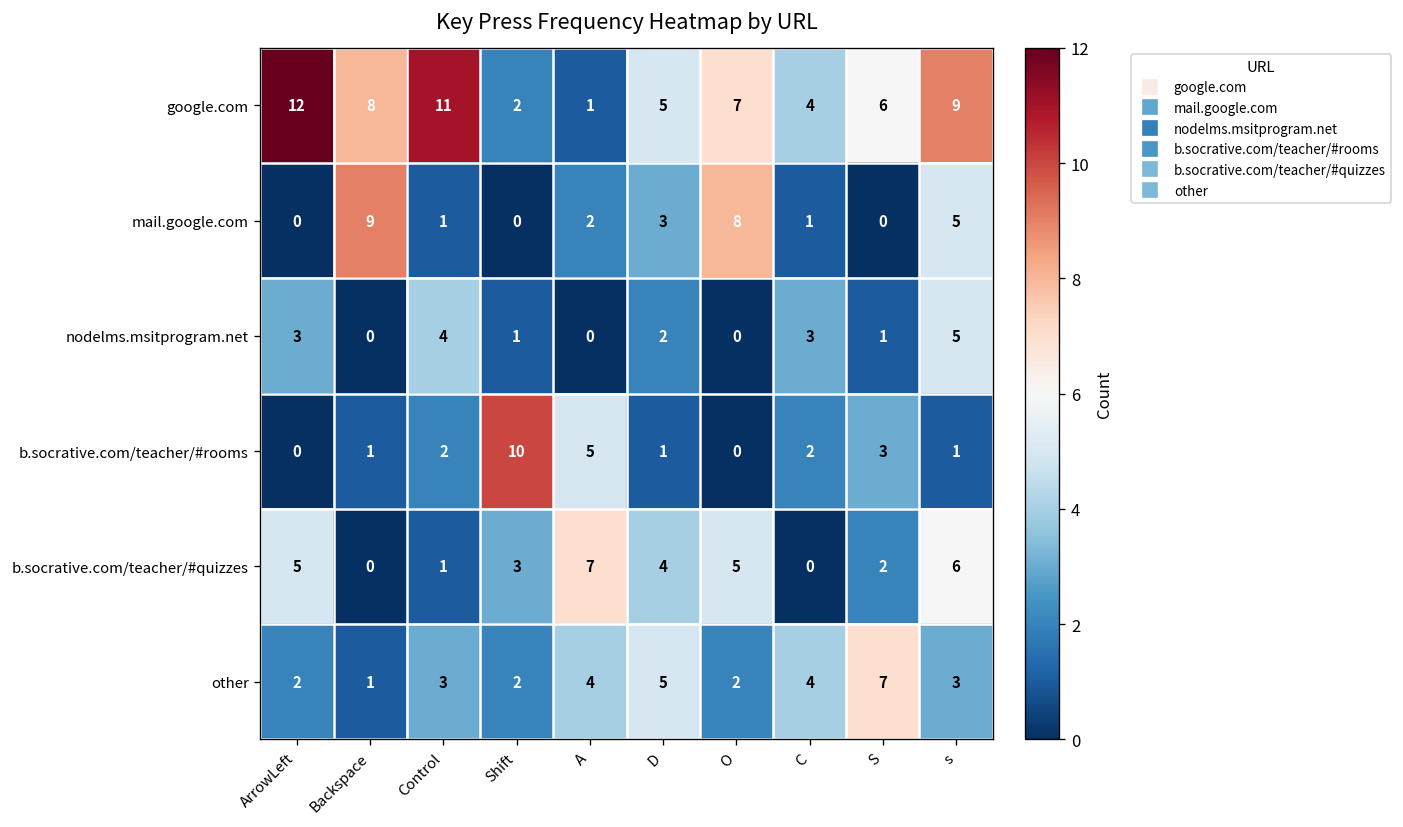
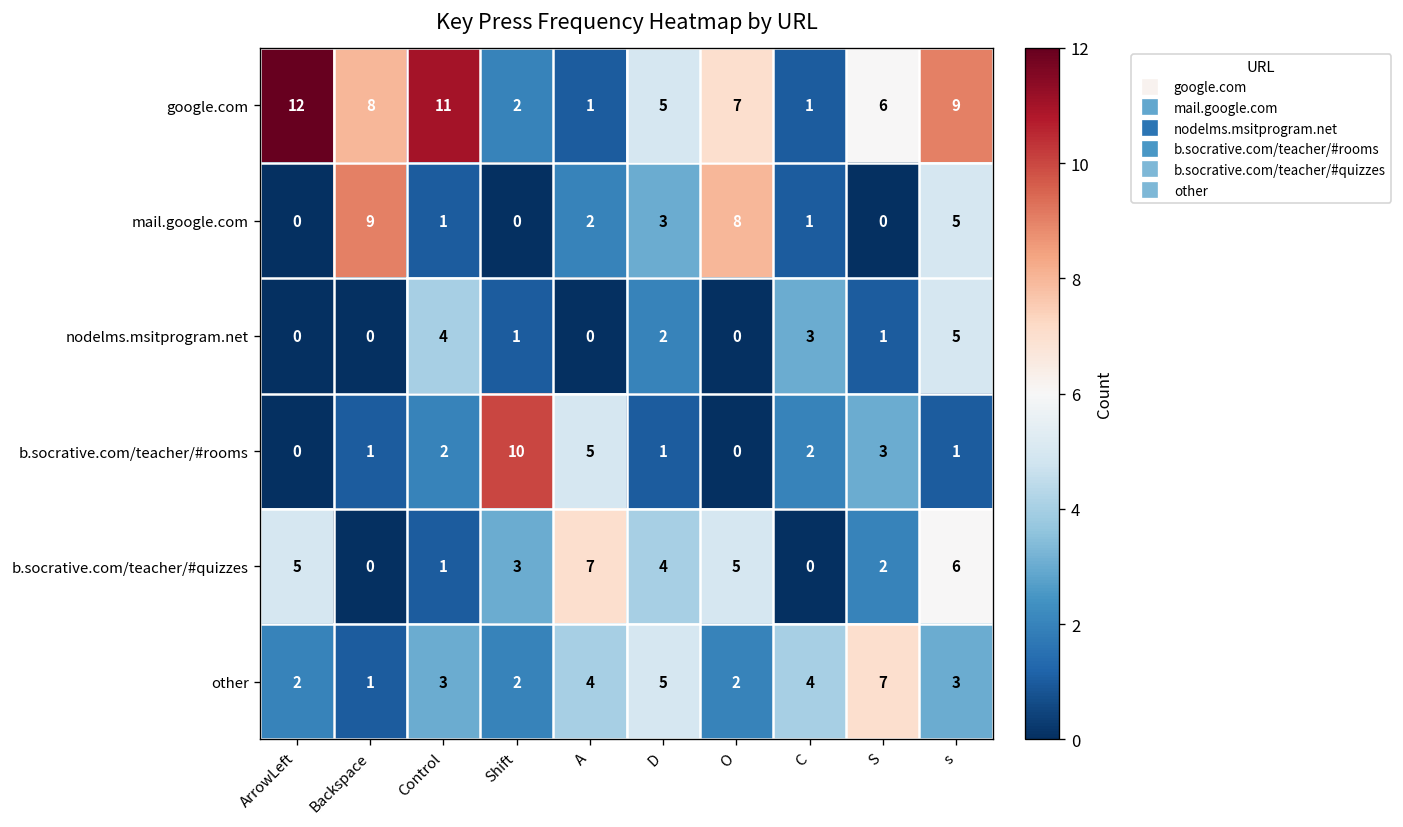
  {
    "google.com": {
      "ArrowLeft": 12,
      "Backspace": 8,
      "Control": 11,
      "Shift": 2,
      "A": 1,
      "D": 5,
      "O": 7,
-     "C": 4,
+     "C": 1,
      "S": 6,
      "s": 9
    },
    "mail.google.com": {
      "ArrowLeft": 0,
      "Backspace": 9,
      "Control": 1,
      "Shift": 0,
      "A": 2,
      "D": 3,
      "O": 8,
      "C": 1,
      "S": 0,
      "s": 5
    },
    "nodelms.msitprogram.net": {
-     "ArrowLeft": 3,
+     "ArrowLeft": 0,
      "Backspace": 0,
      "Control": 4,
      "Shift": 1,
      "A": 0,
      "D": 2,
      "O": 0,
      "C": 3,
      "S": 1,
      "s": 5
    },
    "b.socrative.com/teacher/#rooms": {
      "ArrowLeft": 0,
      "Backspace": 1,
      "Control": 2,
      "Shift": 10,
      "A": 5,
      "D": 1,
      "O": 0,
      "C": 2,
      "S": 3,
      "s": 1
    },
    "b.socrative.com/teacher/#quizzes": {
      "ArrowLeft": 5,
      "Backspace": 0,
      "Control": 1,
      "Shift": 3,
      "A": 7,
      "D": 4,
      "O": 5,
      "C": 0,
      "S": 2,
      "s": 6
    },
    "other": {
      "ArrowLeft": 2,
      "Backspace": 1,
      "Control": 3,
      "Shift": 2,
      "A": 4,
      "D": 5,
      "O": 2,
      "C": 4,
      "S": 7,
      "s": 3
    }
  }
